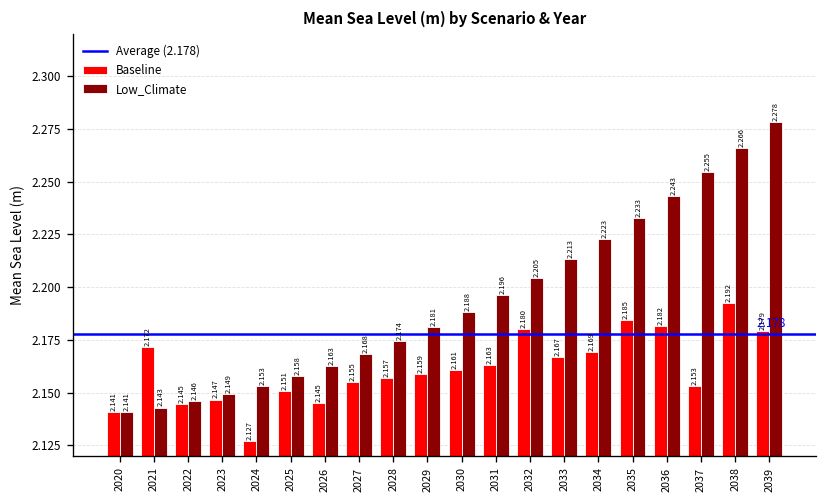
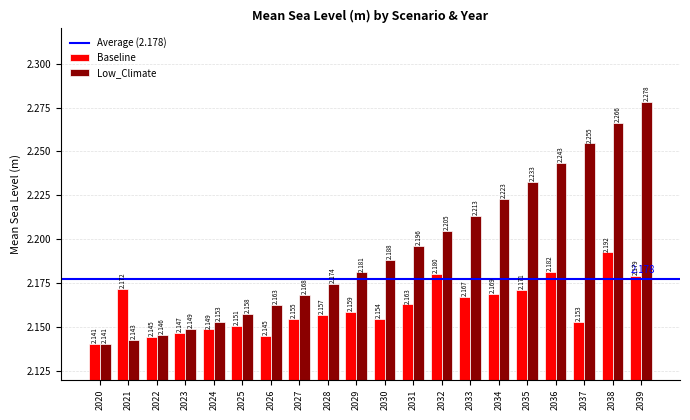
  {
    "Baseline": {
      "2020": 2.141,
      "2021": 2.172,
      "2022": 2.145,
      "2023": 2.147,
-     "2024": 2.127,
+     "2024": 2.149,
      "2025": 2.151,
      "2026": 2.145,
      "2027": 2.155,
      "2028": 2.157,
      "2029": 2.159,
-     "2030": 2.161,
+     "2030": 2.154,
      "2031": 2.163,
      "2032": 2.180,
      "2033": 2.167,
      "2034": 2.169,
-     "2035": 2.185,
+     "2035": 2.171,
      "2036": 2.182,
      "2037": 2.153,
      "2038": 2.192
    },
    "Low_Climate": {
      "2020": 2.141,
      "2021": 2.143,
      "2022": 2.146,
      "2023": 2.149,
      "2024": 2.153,
      "2025": 2.158,
      "2026": 2.163,
      "2027": 2.168,
      "2028": 2.174,
      "2029": 2.181,
      "2030": 2.188,
      "2031": 2.196,
      "2032": 2.205,
      "2033": 2.213,
      "2034": 2.223,
      "2035": 2.233,
      "2036": 2.243,
      "2037": 2.255,
      "2038": 2.266,
      "2039": 2.278
    }
  }
